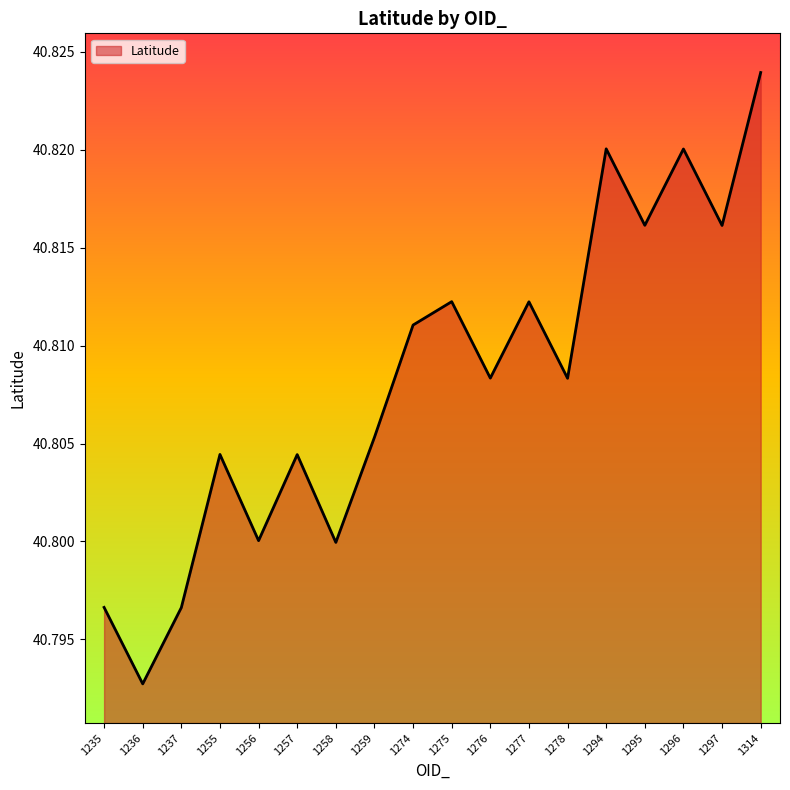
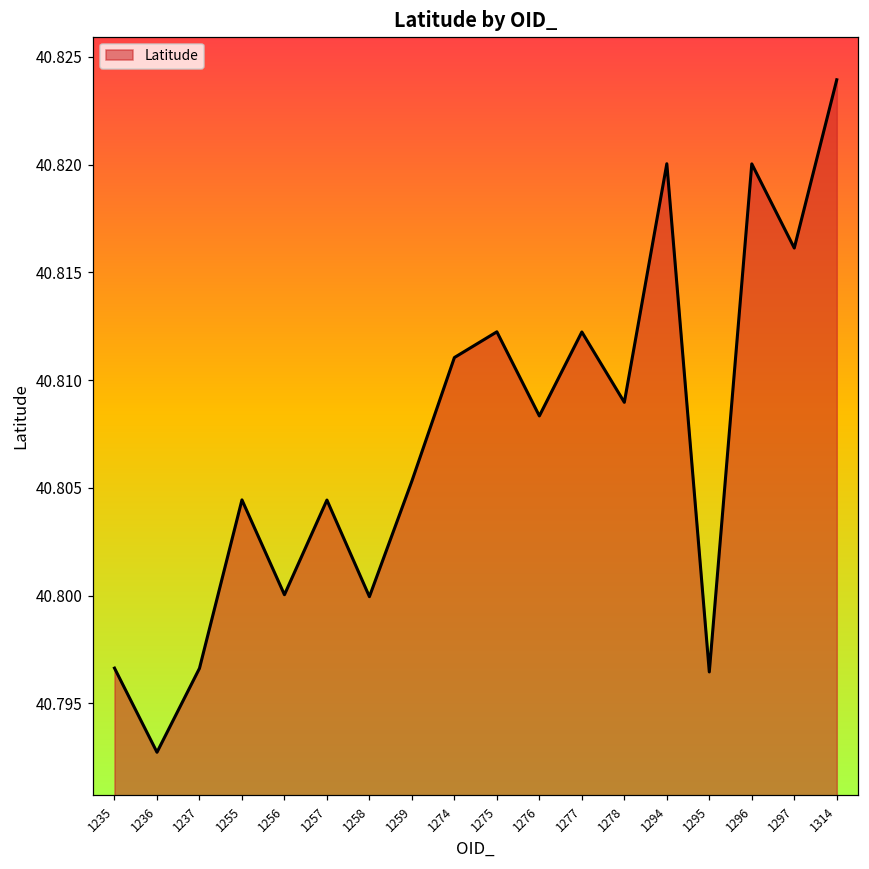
  {
    "1235": 40.7966,
    "1236": 40.7927,
    "1237": 40.7966,
    "1255": 40.8044,
    "1256": 40.8000,
    "1257": 40.8044,
    "1258": 40.8000,
    "1259": 40.8053,
    "1274": 40.8110,
    "1275": 40.8122,
    "1276": 40.8083,
    "1277": 40.8122,
-   "1278": 40.8083,
+   "1278": 40.8090,
    "1294": 40.8200,
-   "1295": 40.8161,
+   "1295": 40.7965,
    "1296": 40.8200,
    "1297": 40.8161,
    "1314": 40.8239
  }
